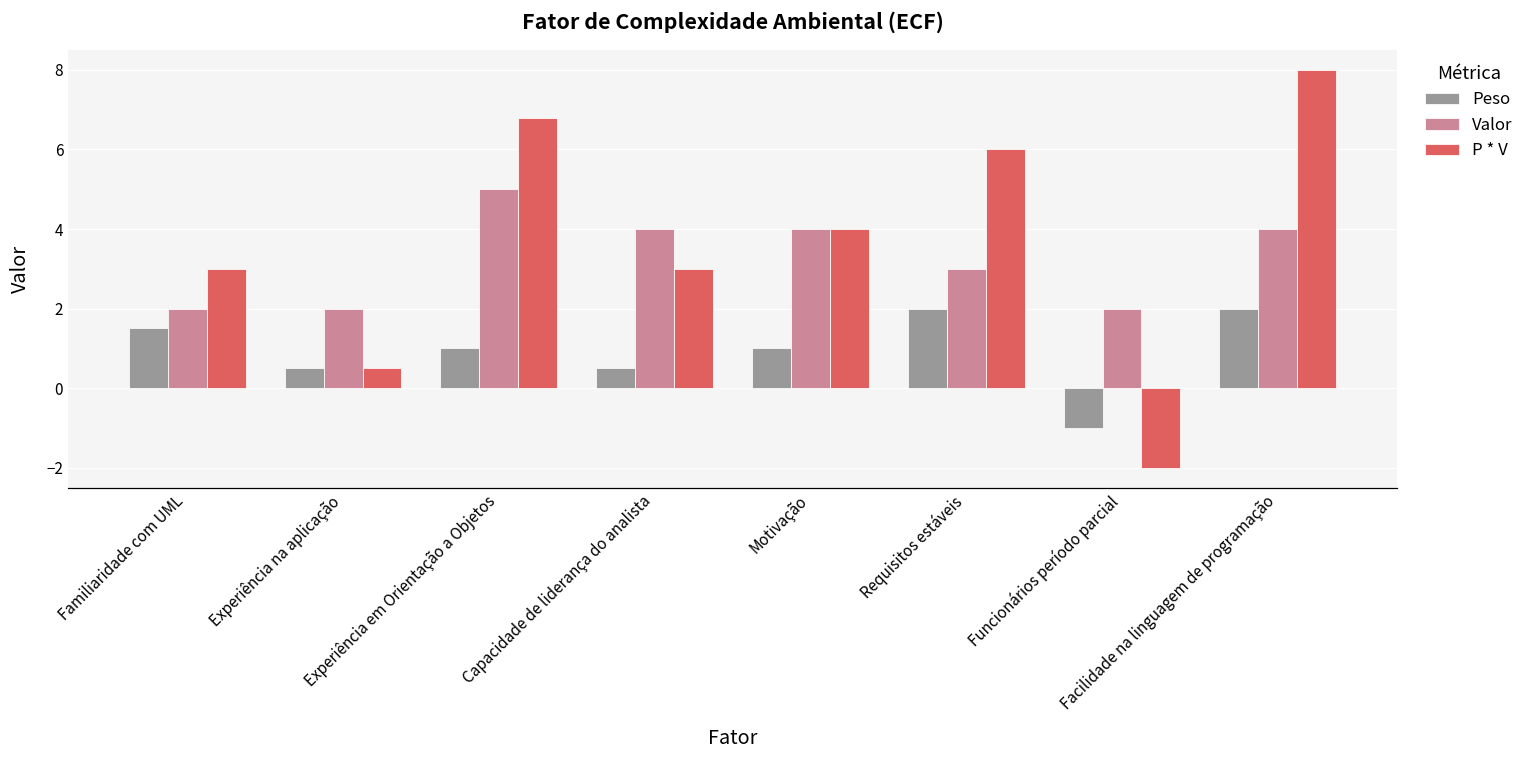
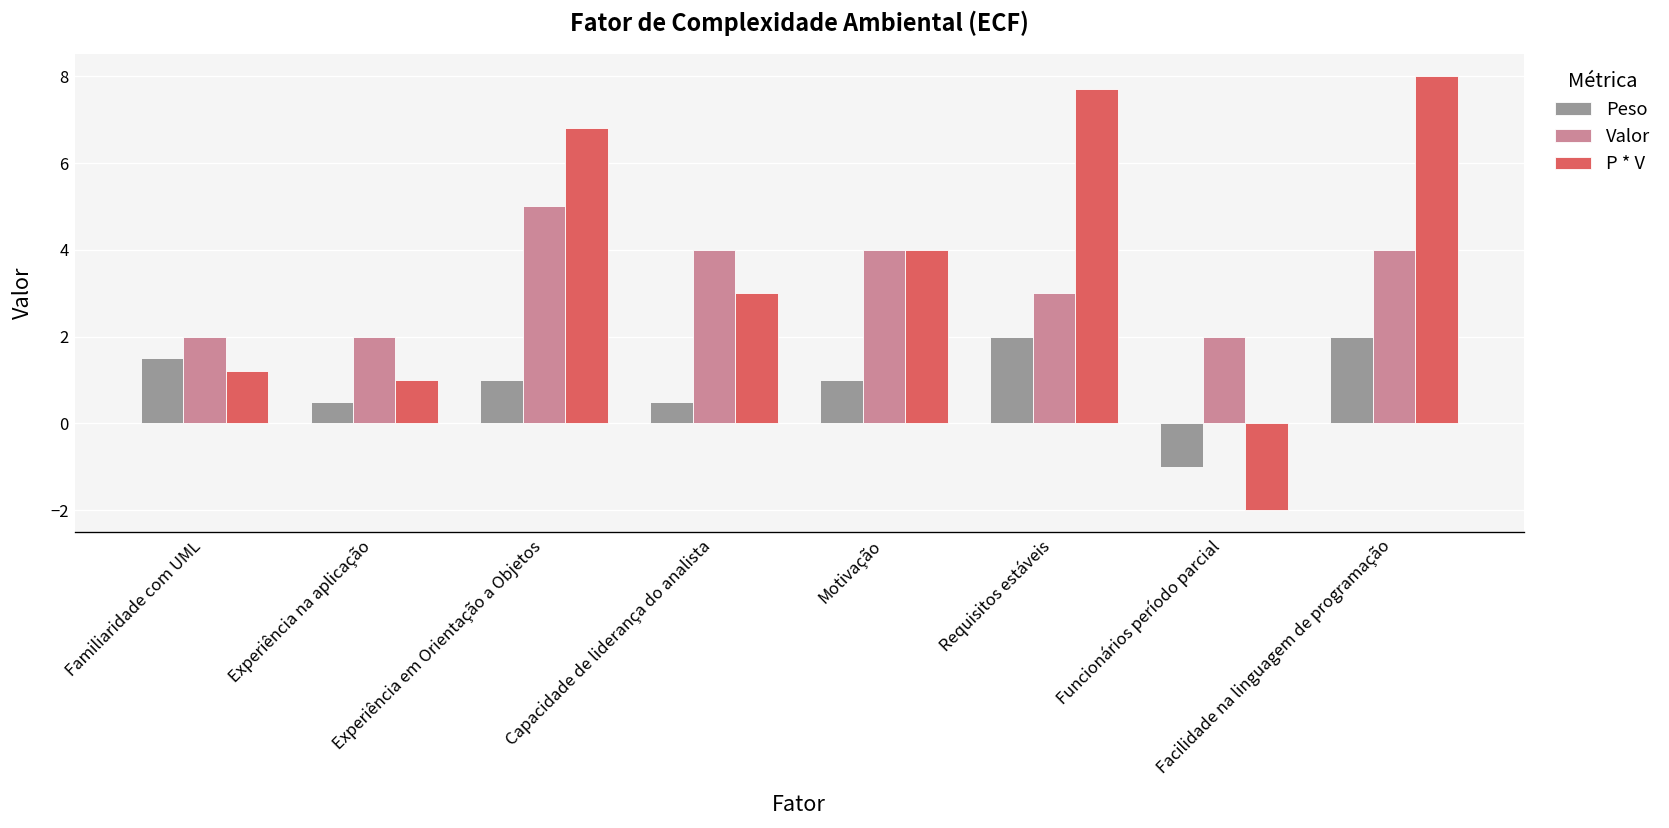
  {
    "P * V": {
-     "Familiaridade com UML": 3.0,
-     "Experiência na aplicação": 0.5,
+     "Familiaridade com UML": 1.2,
+     "Experiência na aplicação": 1.0,
      "Experiência em Orientação a Objetos": 6.8,
      "Capacidade de liderança do analista": 3.0,
      "Motivação": 4.0,
-     "Requisitos estáveis": 6.0,
+     "Requisitos estáveis": 7.7,
      "Funcionários período parcial": -2.0,
      "Facilidade na linguagem de programação": 8.0
    }
  }
